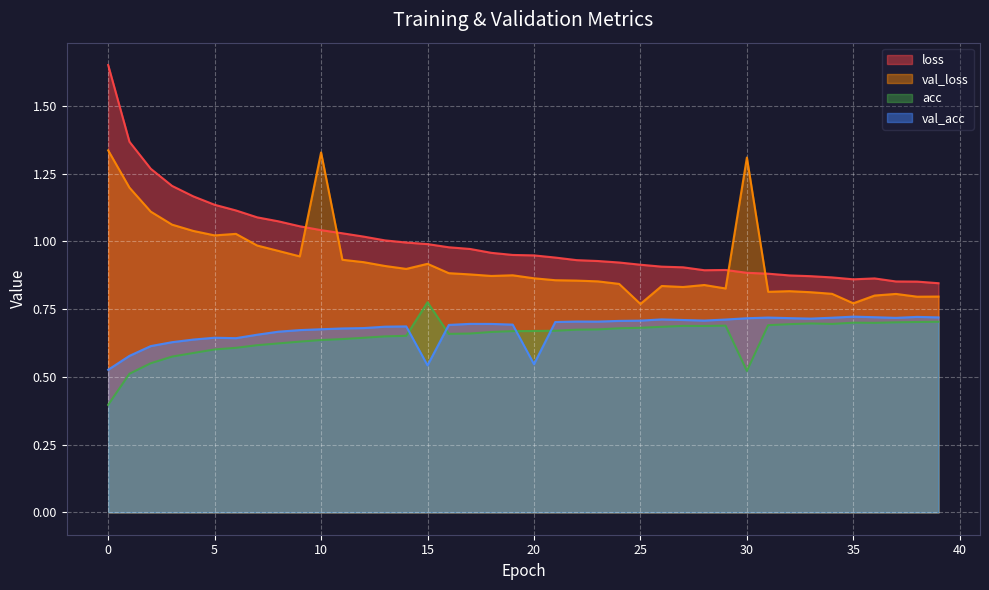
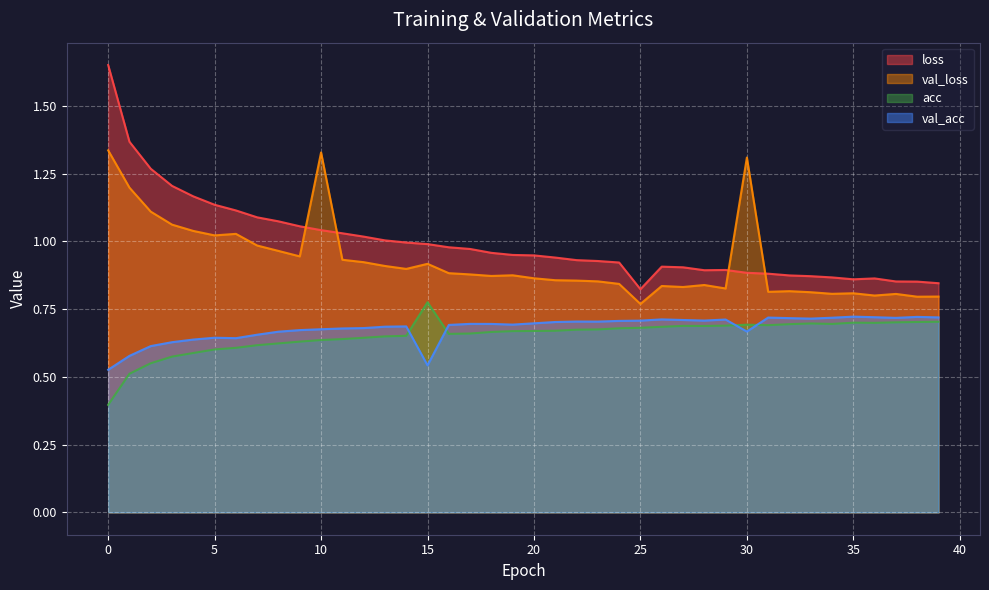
  {
    "loss": {
      "0": 1.65,
      "5": 1.14,
      "10": 1.04,
      "15": 0.99,
      "20": 0.95,
-     "25": 0.91,
+     "25": 0.82,
      "30": 0.88,
      "35": 0.86
    },
    "val_loss": {
      "0": 1.34,
      "5": 1.02,
      "10": 1.33,
      "15": 0.92,
      "20": 0.86,
      "25": 0.77,
      "30": 1.31,
-     "35": 0.77
+     "35": 0.81
    },
    "acc": {
      "0": 0.40,
      "5": 0.60,
      "10": 0.64,
      "15": 0.78,
      "20": 0.67,
      "25": 0.68,
-     "30": 0.52,
+     "30": 0.69,
      "35": 0.70
    },
    "val_acc": {
      "0": 0.53,
      "5": 0.64,
      "10": 0.68,
      "15": 0.54,
-     "20": 0.55,
+     "20": 0.70,
      "25": 0.71,
-     "30": 0.72,
+     "30": 0.67,
      "35": 0.72
    }
  }
